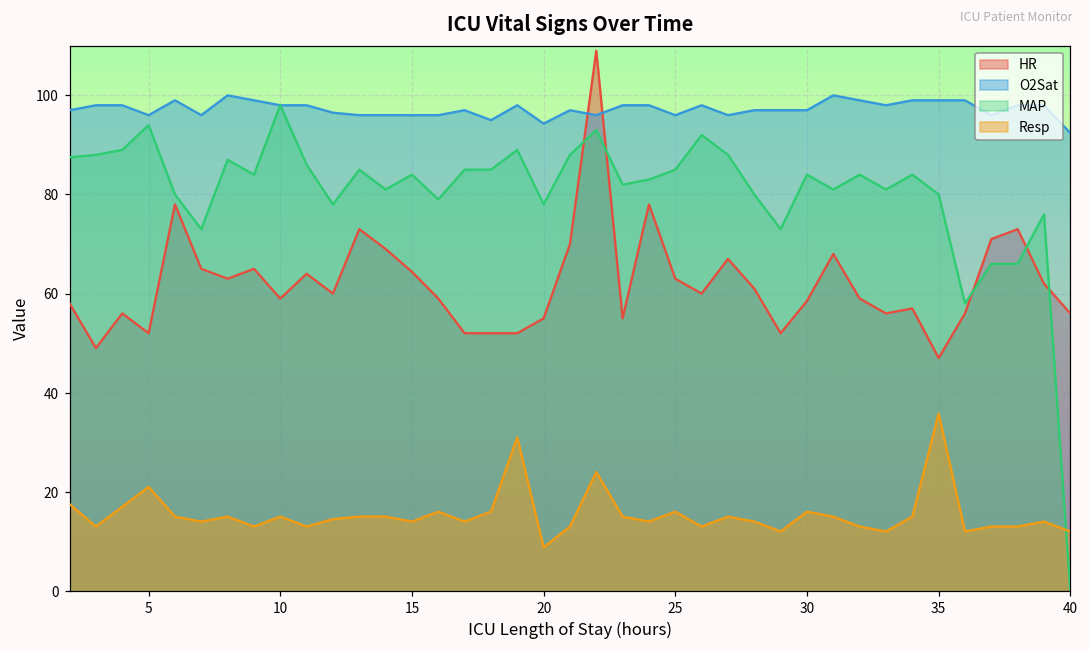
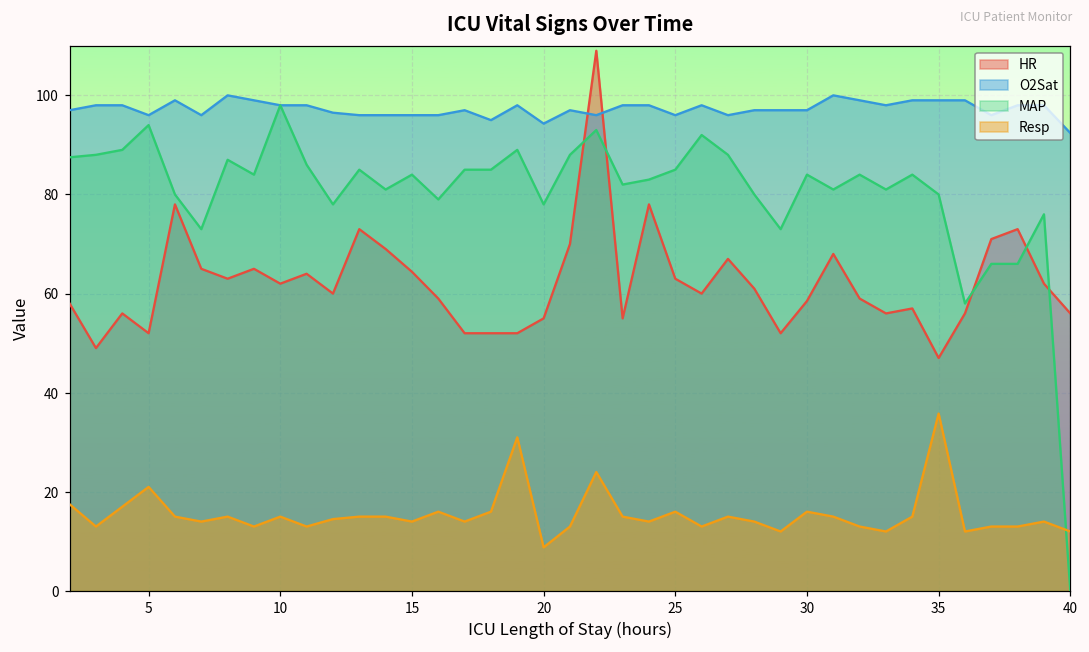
  {
    "HR": {
      "5": 52,
-     "10": 59,
+     "10": 62,
      "15": 64,
      "20": 55,
      "25": 63,
      "30": 59,
      "35": 47,
      "40": 56
    },
    "O2Sat": {
      "5": 96,
      "15": 96,
      "20": 94,
      "25": 96,
      "30": 97,
      "35": 99,
      "40": 92
    },
    "MAP": {
      "5": 94,
      "15": 84,
      "20": 78,
      "25": 85,
      "30": 84,
      "35": 80,
      "40": 0
    },
    "Resp": {
      "5": 21,
      "10": 15,
      "15": 14,
      "20": 9,
      "25": 16,
      "30": 16,
      "35": 36,
      "40": 12
    }
  }
